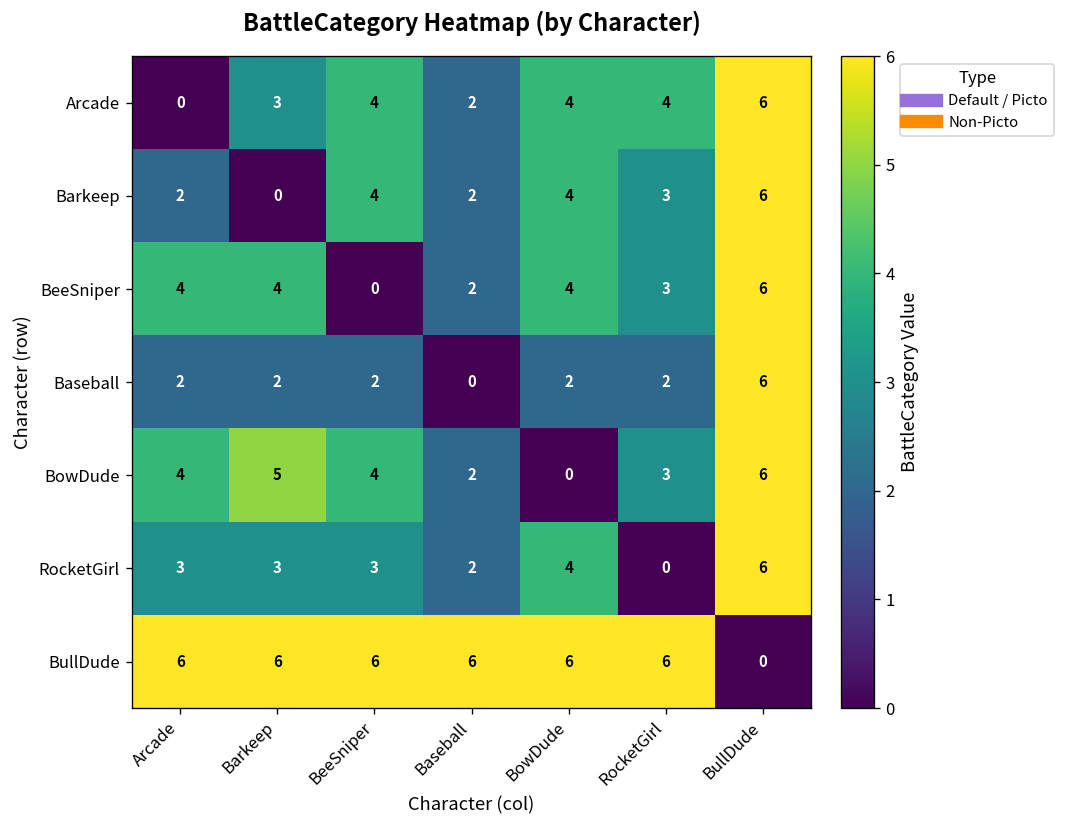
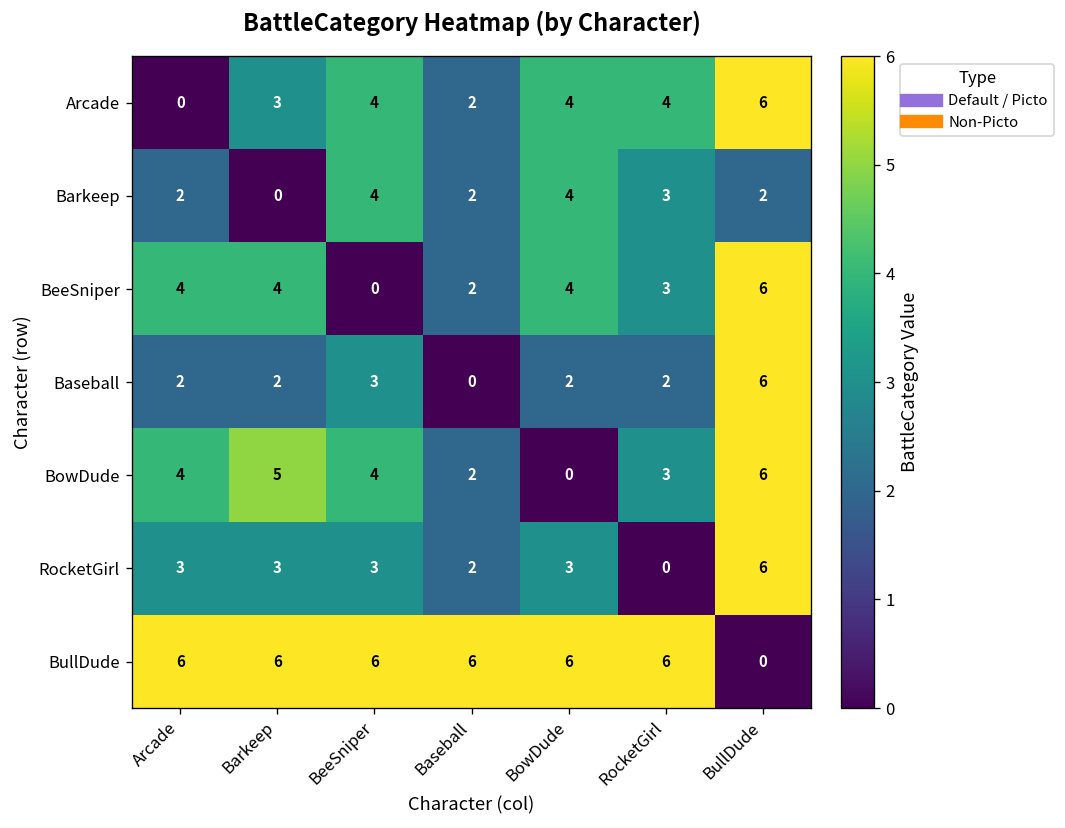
  {
    "Arcade": {
      "Arcade": 0,
      "Barkeep": 3,
      "BeeSniper": 4,
      "Baseball": 2,
      "BowDude": 4,
      "RocketGirl": 4,
      "BullDude": 6
    },
    "Barkeep": {
      "Arcade": 2,
      "Barkeep": 0,
      "BeeSniper": 4,
      "Baseball": 2,
      "BowDude": 4,
      "RocketGirl": 3,
-     "BullDude": 6
+     "BullDude": 2
    },
    "BeeSniper": {
      "Arcade": 4,
      "Barkeep": 4,
      "BeeSniper": 0,
      "Baseball": 2,
      "BowDude": 4,
      "RocketGirl": 3,
      "BullDude": 6
    },
    "Baseball": {
      "Arcade": 2,
      "Barkeep": 2,
-     "BeeSniper": 2,
+     "BeeSniper": 3,
      "Baseball": 0,
      "BowDude": 2,
      "RocketGirl": 2,
      "BullDude": 6
    },
    "BowDude": {
      "Arcade": 4,
      "Barkeep": 5,
      "BeeSniper": 4,
      "Baseball": 2,
      "BowDude": 0,
      "RocketGirl": 3,
      "BullDude": 6
    },
    "RocketGirl": {
      "Arcade": 3,
      "Barkeep": 3,
      "BeeSniper": 3,
      "Baseball": 2,
-     "BowDude": 4,
+     "BowDude": 3,
      "RocketGirl": 0,
      "BullDude": 6
    },
    "BullDude": {
      "Arcade": 6,
      "Barkeep": 6,
      "BeeSniper": 6,
      "Baseball": 6,
      "BowDude": 6,
      "RocketGirl": 6,
      "BullDude": 0
    }
  }
